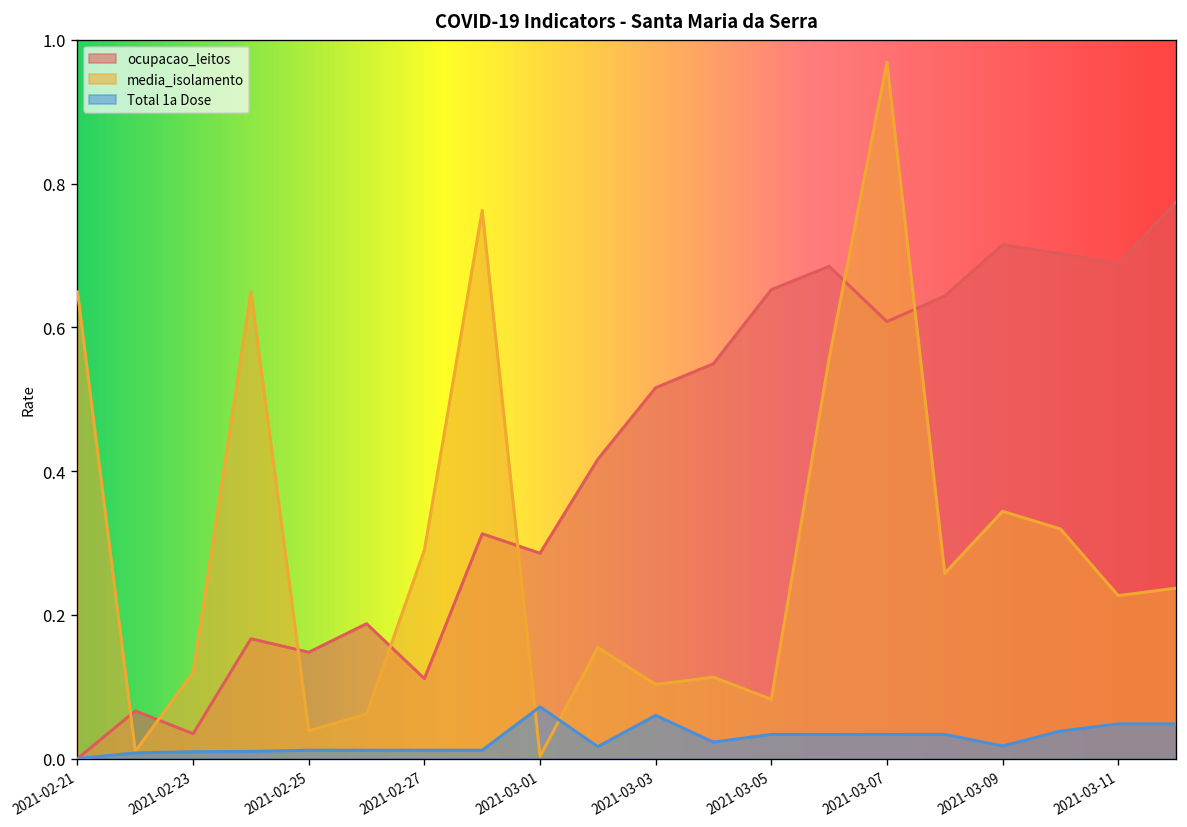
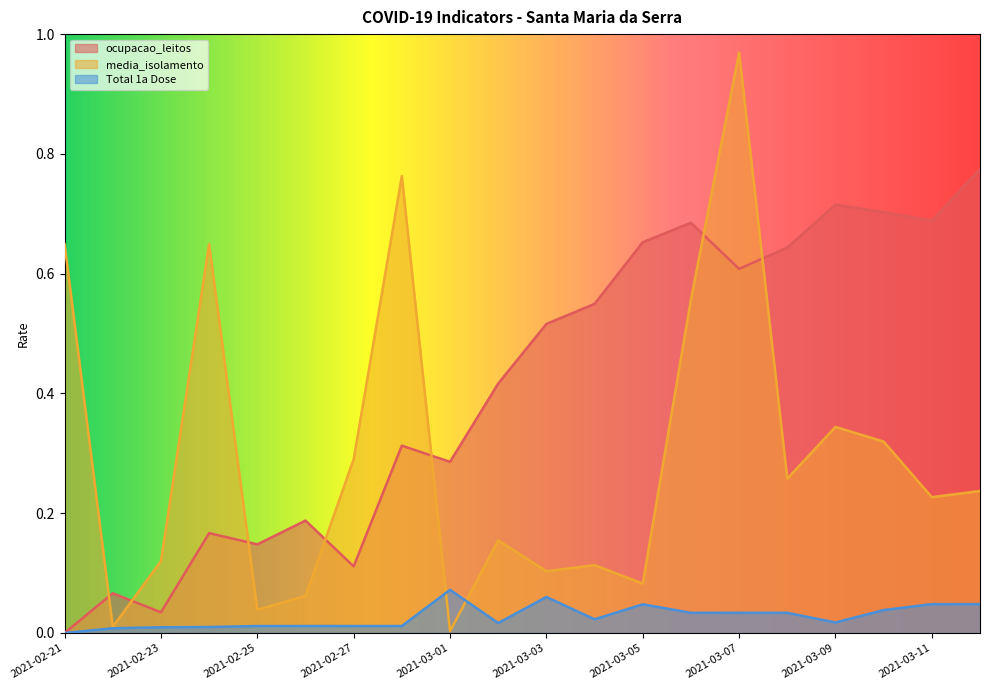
  {
    "ocupacao_leitos": {
      "2021-02-23": 0.03,
      "2021-02-25": 0.15,
      "2021-02-27": 0.11,
      "2021-03-01": 0.29,
      "2021-03-03": 0.52,
      "2021-03-05": 0.65,
      "2021-03-07": 0.61,
      "2021-03-09": 0.72,
      "2021-03-11": 0.69
    },
    "media_isolamento": {
      "2021-02-21": 0.65,
      "2021-02-23": 0.12,
      "2021-02-25": 0.04,
      "2021-02-27": 0.29,
      "2021-03-01": 0.00,
      "2021-03-03": 0.10,
      "2021-03-05": 0.08,
      "2021-03-07": 0.97,
      "2021-03-09": 0.34,
      "2021-03-11": 0.23
    },
    "Total 1a Dose": {
      "2021-02-23": 0.01,
      "2021-02-25": 0.01,
      "2021-02-27": 0.01,
      "2021-03-01": 0.07,
      "2021-03-03": 0.06,
-     "2021-03-05": 0.03,
+     "2021-03-05": 0.05,
      "2021-03-07": 0.03,
      "2021-03-09": 0.02,
      "2021-03-11": 0.05
    }
  }
